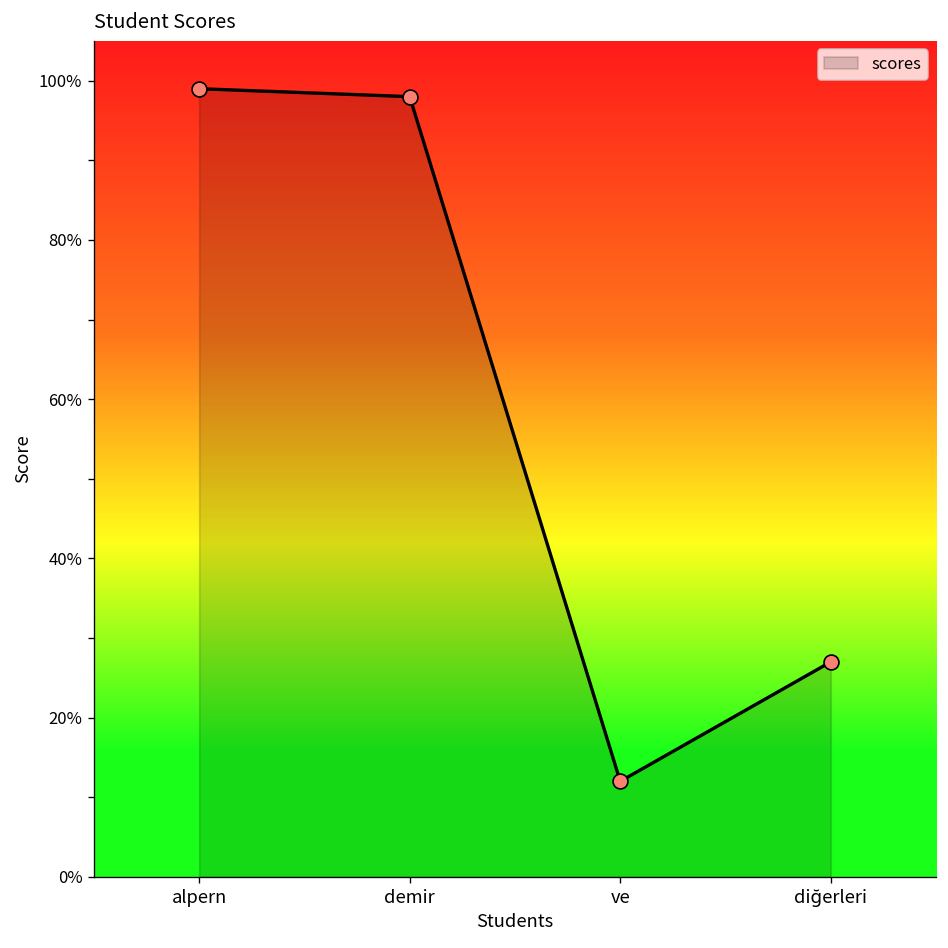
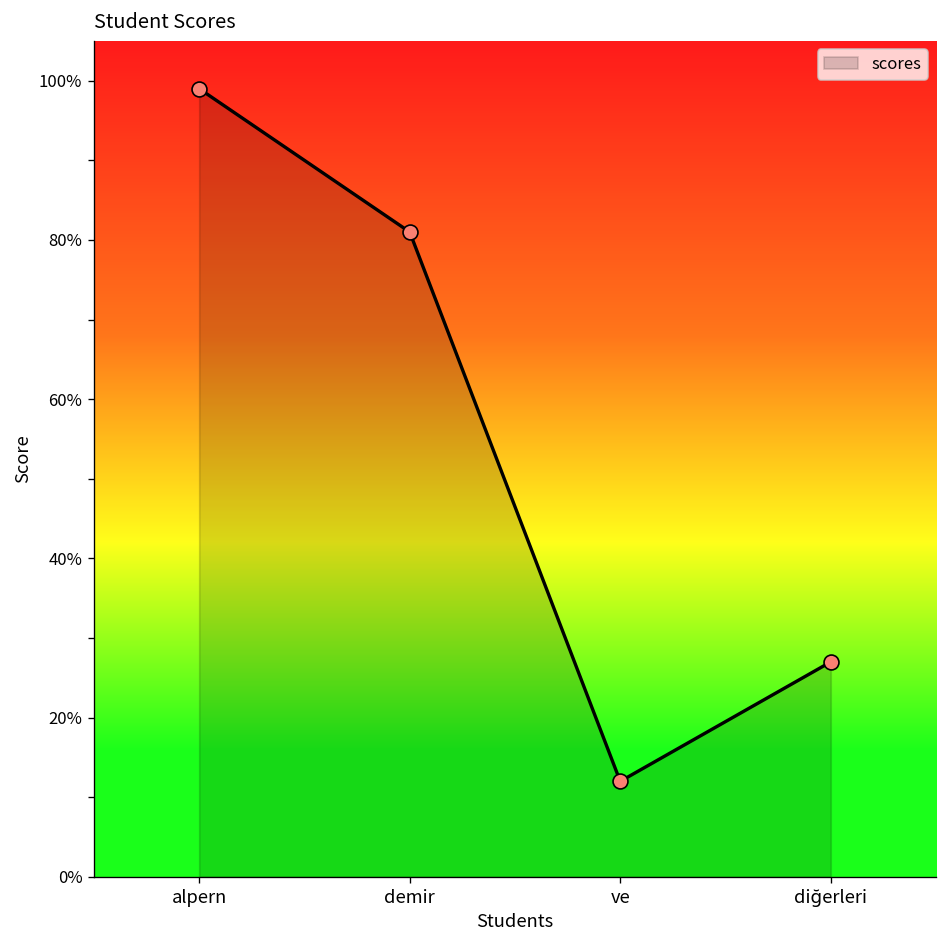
  {
    "alpern": "99%",
-   "demir": "98%",
+   "demir": "81%",
    "ve": "12%",
    "diğerleri": "27%"
  }
